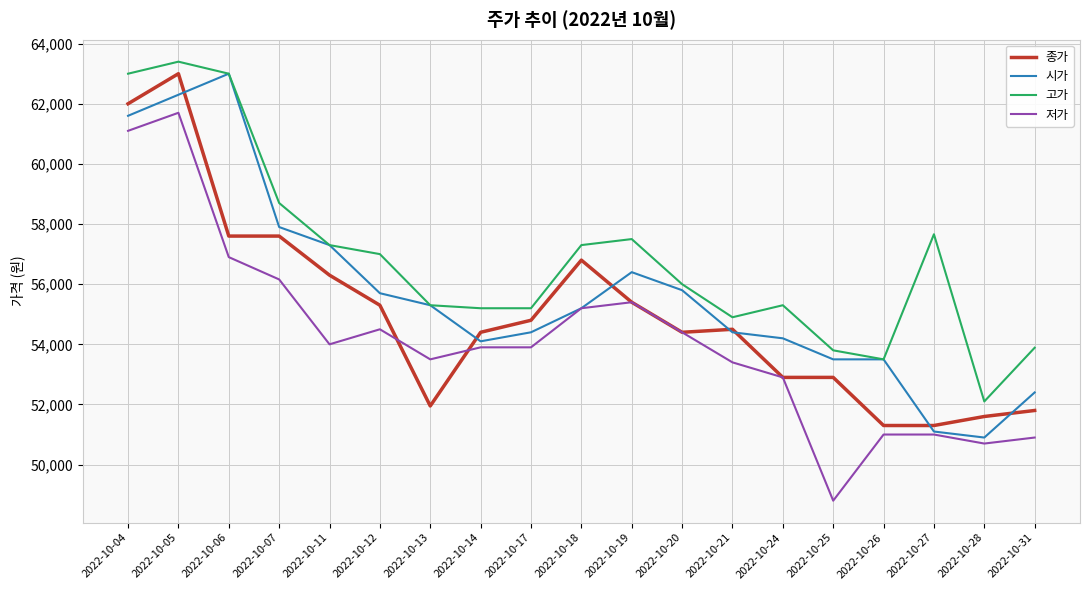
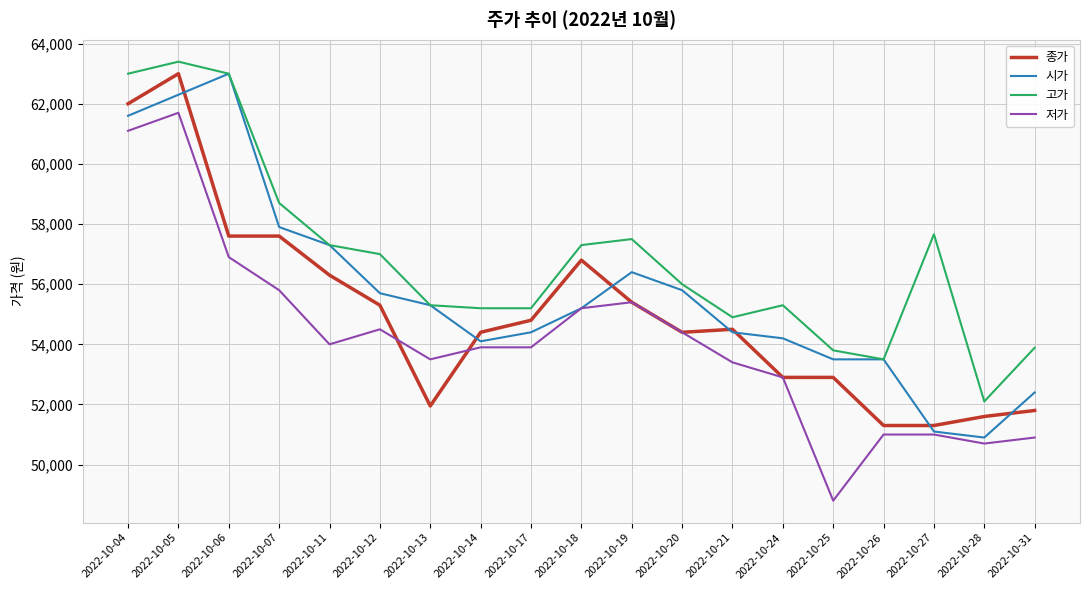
  {
    "종가": {
      "2022-10-04": "62,000",
      "2022-10-05": "63,000",
      "2022-10-06": "57,600",
      "2022-10-07": "57,600",
      "2022-10-11": "56,300",
      "2022-10-12": "55,300",
      "2022-10-13": "52,000",
      "2022-10-14": "54,400",
      "2022-10-17": "54,800",
      "2022-10-18": "56,800",
      "2022-10-21": "54,500",
      "2022-10-25": "52,900",
      "2022-10-26": "51,300",
      "2022-10-27": "51,300",
      "2022-10-28": "51,600",
      "2022-10-31": "51,800"
    },
    "시가": {
      "2022-10-04": "61,600",
      "2022-10-05": "62,300",
      "2022-10-07": "57,900",
      "2022-10-12": "55,700",
      "2022-10-14": "54,100",
      "2022-10-17": "54,400",
      "2022-10-19": "56,400",
      "2022-10-20": "55,800",
      "2022-10-21": "54,400",
      "2022-10-24": "54,200",
      "2022-10-25": "53,500",
      "2022-10-27": "51,100",
      "2022-10-28": "50,900",
      "2022-10-31": "52,400"
    },
    "고가": {
      "2022-10-04": "63,000",
      "2022-10-05": "63,400",
      "2022-10-07": "58,700",
      "2022-10-12": "57,000",
      "2022-10-14": "55,200",
      "2022-10-17": "55,200",
      "2022-10-18": "57,300",
      "2022-10-19": "57,500",
      "2022-10-20": "56,000",
      "2022-10-21": "54,900",
      "2022-10-24": "55,300",
      "2022-10-25": "53,800",
      "2022-10-27": "57,700",
      "2022-10-28": "52,100",
      "2022-10-31": "53,900"
    },
    "저가": {
      "2022-10-04": "61,100",
      "2022-10-05": "61,700",
      "2022-10-06": "56,900",
-     "2022-10-07": "56,200",
+     "2022-10-07": "55,800",
      "2022-10-11": "54,000",
      "2022-10-12": "54,500",
      "2022-10-13": "53,500",
      "2022-10-14": "53,900",
      "2022-10-17": "53,900",
      "2022-10-21": "53,400",
      "2022-10-25": "48,800",
      "2022-10-26": "51,000",
      "2022-10-27": "51,000",
      "2022-10-28": "50,700",
      "2022-10-31": "50,900"
    }
  }
